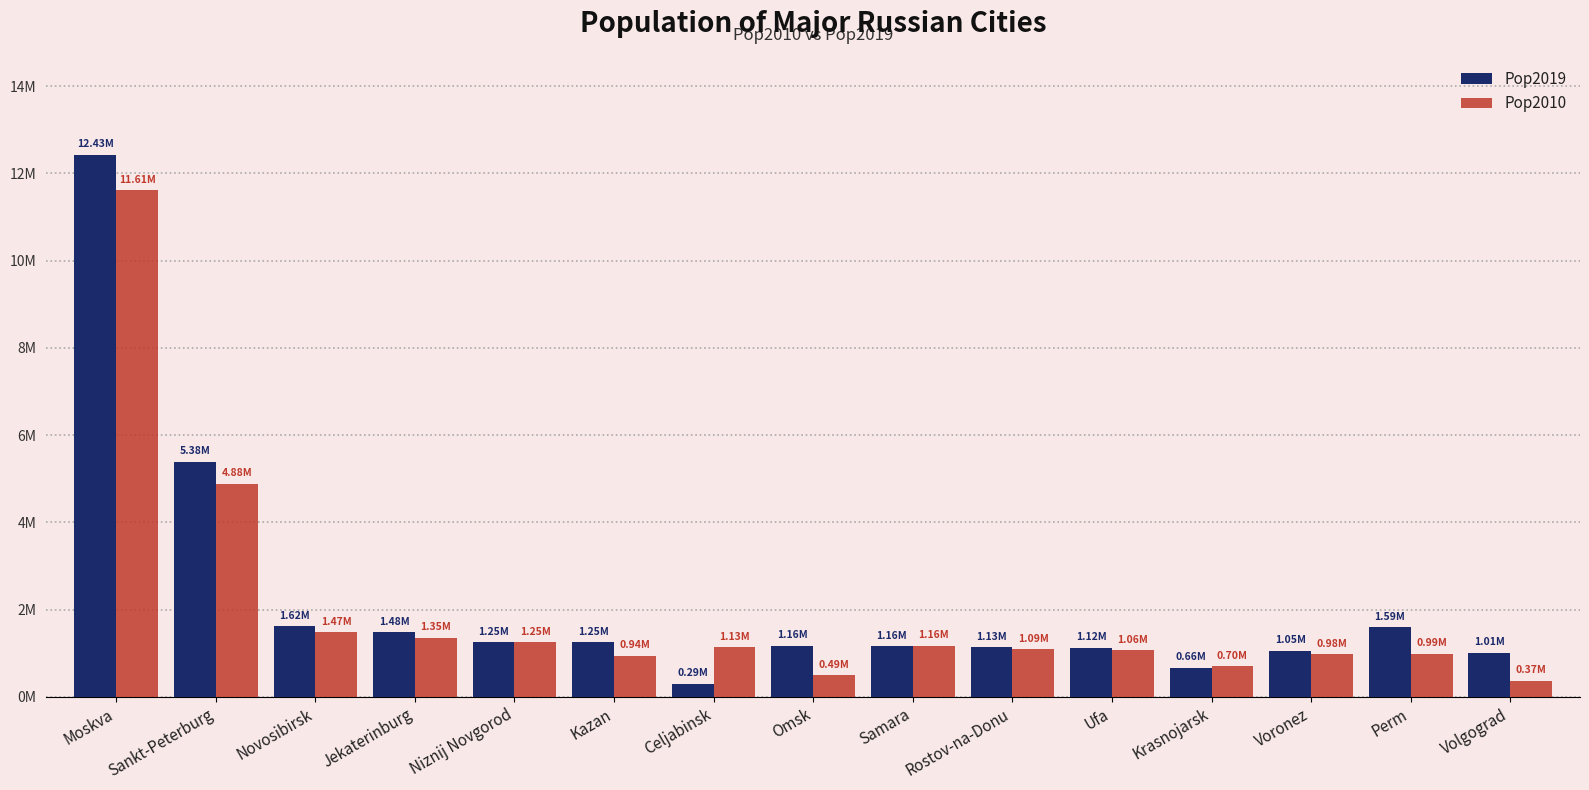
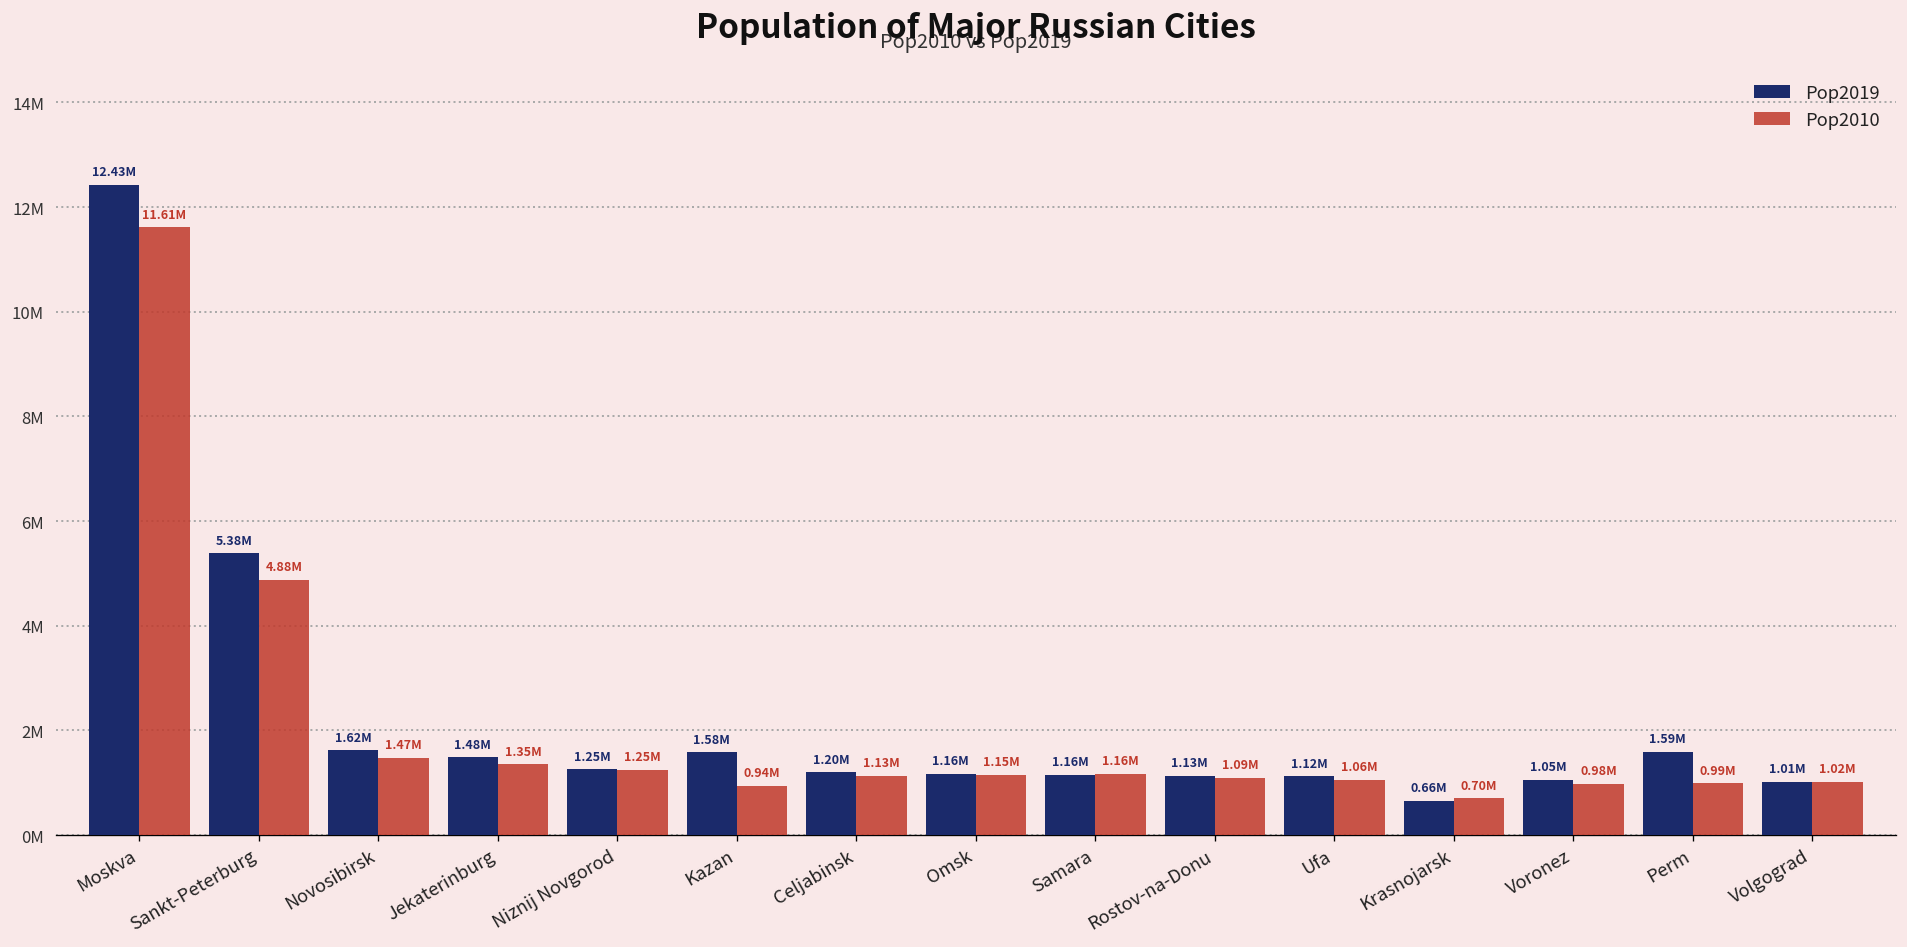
  {
    "Pop2019": {
      "Moskva": "12.43M",
      "Sankt-Peterburg": "5.38M",
      "Novosibirsk": "1.62M",
      "Jekaterinburg": "1.48M",
      "Niznij Novgorod": "1.25M",
-     "Kazan": "1.25M",
-     "Celjabinsk": "0.29M",
+     "Kazan": "1.58M",
+     "Celjabinsk": "1.20M",
      "Omsk": "1.16M",
      "Samara": "1.16M",
      "Rostov-na-Donu": "1.13M",
      "Ufa": "1.12M",
      "Krasnojarsk": "0.66M",
      "Voronez": "1.05M",
      "Perm": "1.59M",
      "Volgograd": "1.01M"
    },
    "Pop2010": {
      "Moskva": "11.61M",
      "Sankt-Peterburg": "4.88M",
      "Novosibirsk": "1.47M",
      "Jekaterinburg": "1.35M",
      "Niznij Novgorod": "1.25M",
      "Kazan": "0.94M",
      "Celjabinsk": "1.13M",
-     "Omsk": "0.49M",
+     "Omsk": "1.15M",
      "Samara": "1.16M",
      "Rostov-na-Donu": "1.09M",
      "Ufa": "1.06M",
      "Krasnojarsk": "0.70M",
      "Voronez": "0.98M",
      "Perm": "0.99M",
-     "Volgograd": "0.37M"
+     "Volgograd": "1.02M"
    }
  }
